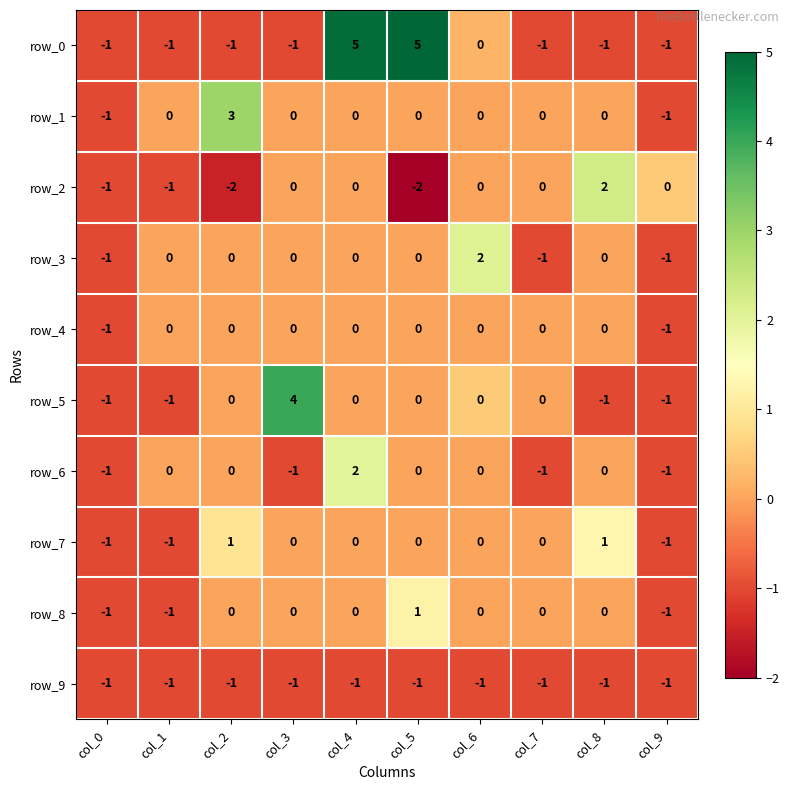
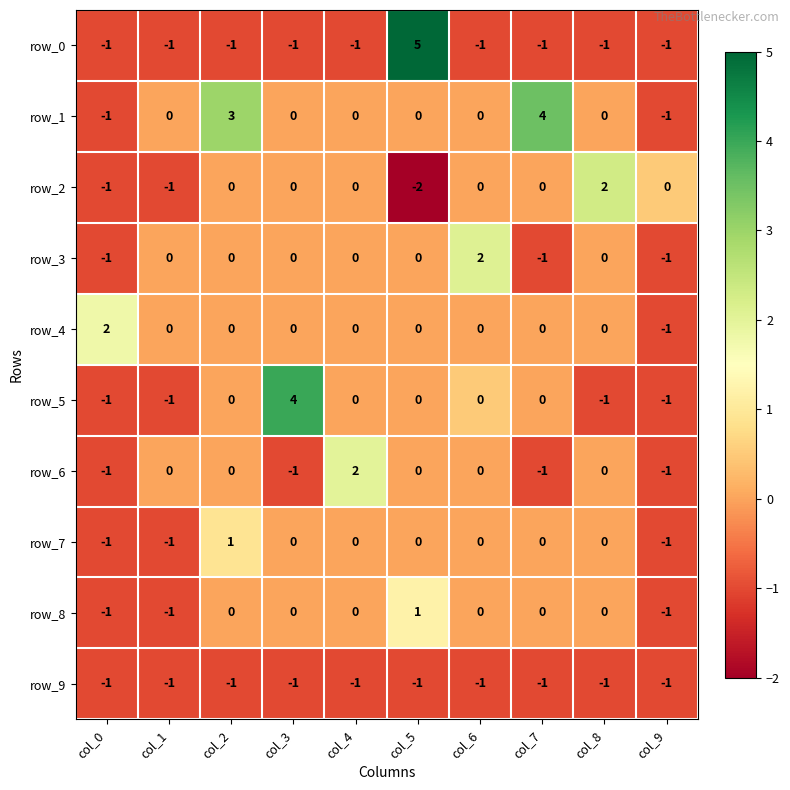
  {
    "row_0": {
      "col_0": -1,
      "col_1": -1,
      "col_2": -1,
      "col_3": -1,
-     "col_4": 5,
+     "col_4": -1,
      "col_5": 5,
-     "col_6": 0,
+     "col_6": -1,
      "col_7": -1,
      "col_8": -1,
      "col_9": -1
    },
    "row_1": {
      "col_0": -1,
      "col_1": 0,
      "col_2": 3,
      "col_3": 0,
      "col_4": 0,
      "col_5": 0,
      "col_6": 0,
-     "col_7": 0,
+     "col_7": 4,
      "col_8": 0,
      "col_9": -1
    },
    "row_2": {
      "col_0": -1,
      "col_1": -1,
-     "col_2": -2,
+     "col_2": 0,
      "col_3": 0,
      "col_4": 0,
      "col_5": -2,
      "col_6": 0,
      "col_7": 0,
      "col_8": 2,
      "col_9": 0
    },
    "row_3": {
      "col_0": -1,
      "col_1": 0,
      "col_2": 0,
      "col_3": 0,
      "col_4": 0,
      "col_5": 0,
      "col_6": 2,
      "col_7": -1,
      "col_8": 0,
      "col_9": -1
    },
    "row_4": {
-     "col_0": -1,
+     "col_0": 2,
      "col_1": 0,
      "col_2": 0,
      "col_3": 0,
      "col_4": 0,
      "col_5": 0,
      "col_6": 0,
      "col_7": 0,
      "col_8": 0,
      "col_9": -1
    },
    "row_5": {
      "col_0": -1,
      "col_1": -1,
      "col_2": 0,
      "col_3": 4,
      "col_4": 0,
      "col_5": 0,
      "col_6": 0,
      "col_7": 0,
      "col_8": -1,
      "col_9": -1
    },
    "row_6": {
      "col_0": -1,
      "col_1": 0,
      "col_2": 0,
      "col_3": -1,
      "col_4": 2,
      "col_5": 0,
      "col_6": 0,
      "col_7": -1,
      "col_8": 0,
      "col_9": -1
    },
    "row_7": {
      "col_0": -1,
      "col_1": -1,
      "col_2": 1,
      "col_3": 0,
      "col_4": 0,
      "col_5": 0,
      "col_6": 0,
      "col_7": 0,
-     "col_8": 1,
+     "col_8": 0,
      "col_9": -1
    },
    "row_8": {
      "col_0": -1,
      "col_1": -1,
      "col_2": 0,
      "col_3": 0,
      "col_4": 0,
      "col_5": 1,
      "col_6": 0,
      "col_7": 0,
      "col_8": 0,
      "col_9": -1
    },
    "row_9": {
      "col_0": -1,
      "col_1": -1,
      "col_2": -1,
      "col_3": -1,
      "col_4": -1,
      "col_5": -1,
      "col_6": -1,
      "col_7": -1,
      "col_8": -1,
      "col_9": -1
    }
  }
